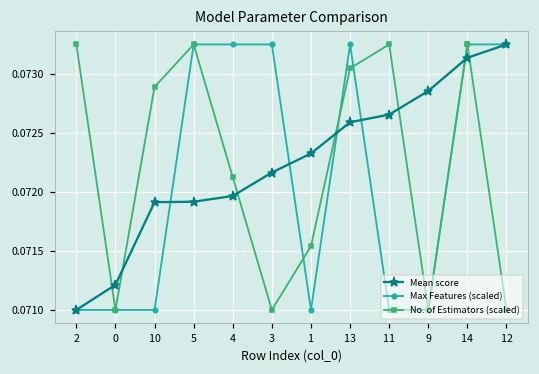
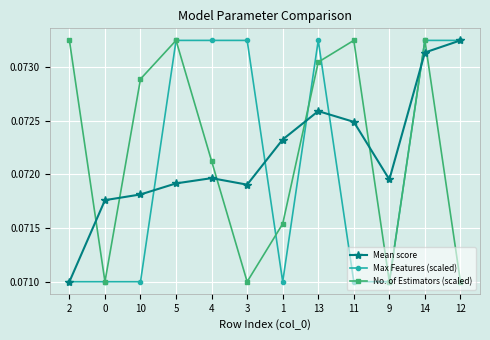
  {
    "Mean score": {
-     "0": 0.07121,
-     "10": 0.07191,
+     "0": 0.07176,
+     "10": 0.07181,
      "5": 0.07192,
      "4": 0.07197,
-     "3": 0.07216,
+     "3": 0.07190,
      "1": 0.07232,
      "13": 0.07259,
-     "11": 0.07265,
-     "9": 0.07285,
+     "11": 0.07249,
+     "9": 0.07195,
      "14": 0.07313
    },
    "Max Features (scaled)": {
      "10": 0.07100,
      "4": 0.07325,
      "3": 0.07325,
      "1": 0.07100,
      "13": 0.07325
    },
    "No. of Estimators (scaled)": {
      "2": 0.07325,
      "10": 0.07289,
      "4": 0.07212,
      "3": 0.07100,
      "1": 0.07154,
      "13": 0.07305,
      "11": 0.07325
    }
  }
